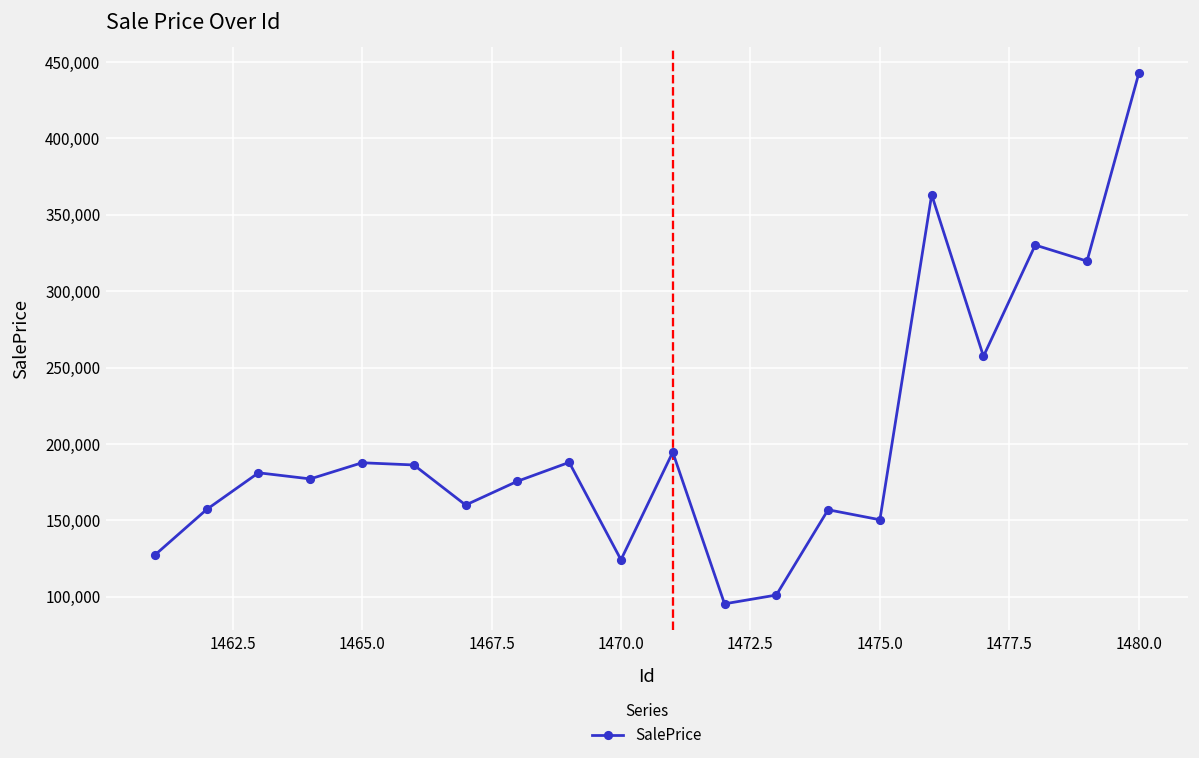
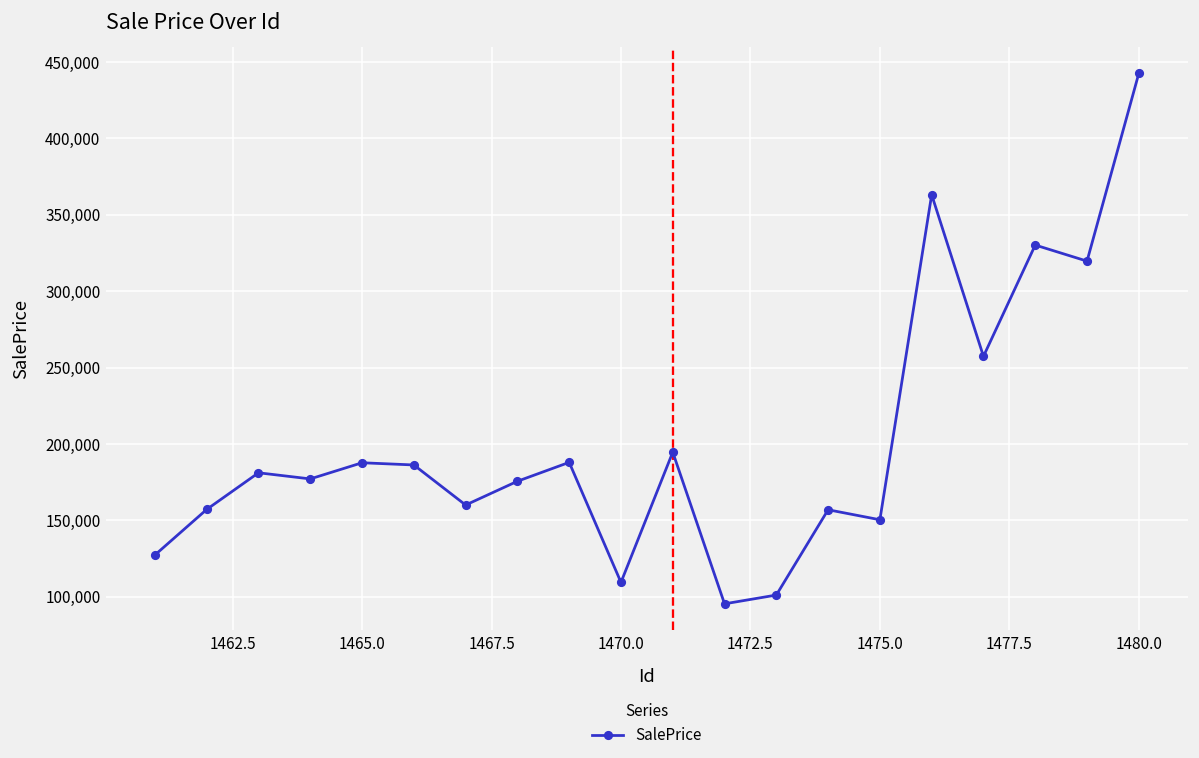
  {
    "1465.0": "188,000",
-   "1470.0": "124,000",
+   "1470.0": "109,000",
    "1475.0": "150,000",
    "1480.0": "442,000"
  }
